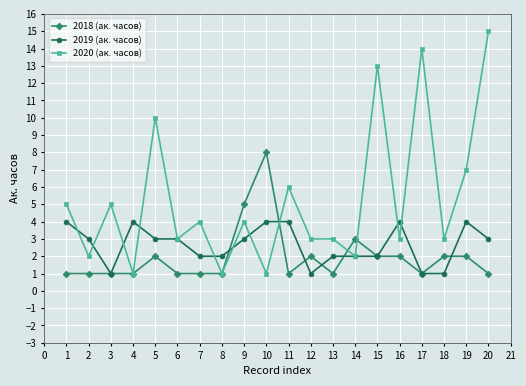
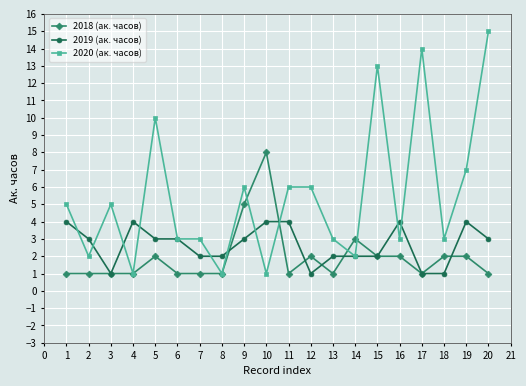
  {
    "2020 (ак. часов)": {
      "1": 5,
      "2": 2,
      "3": 5,
      "5": 10,
-     "7": 4,
-     "9": 4,
+     "7": 3,
+     "9": 6,
      "10": 1,
      "11": 6,
-     "12": 3,
+     "12": 6,
      "13": 3,
      "15": 13,
      "16": 3,
      "17": 14,
      "18": 3,
      "19": 7,
      "20": 15
    }
  }
